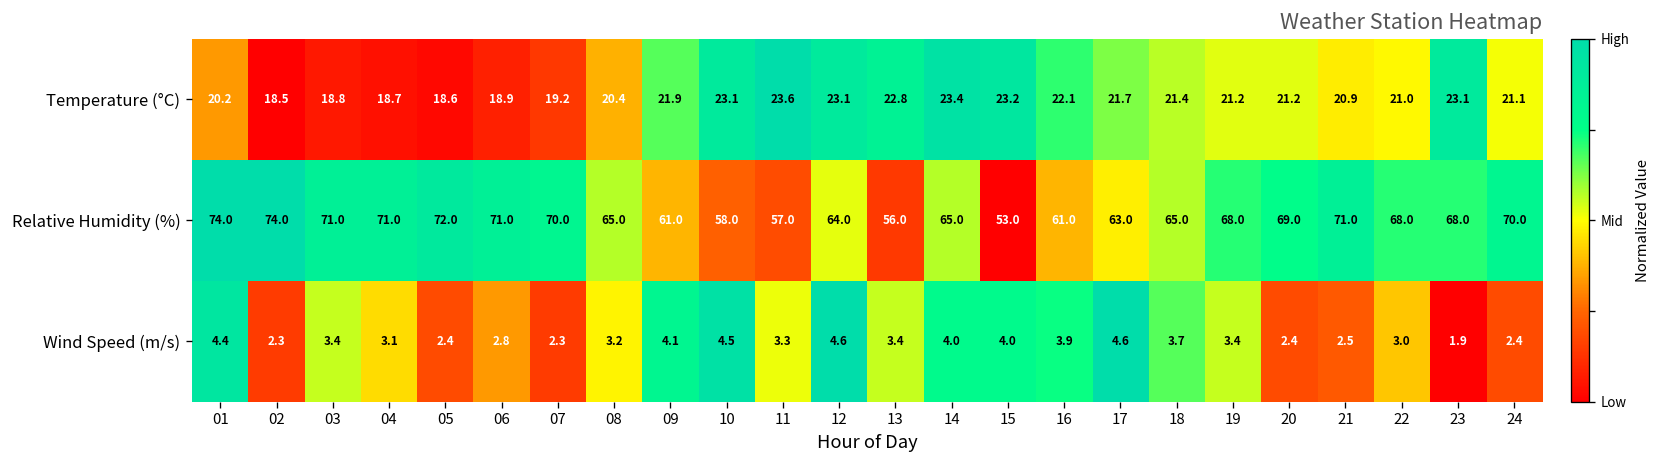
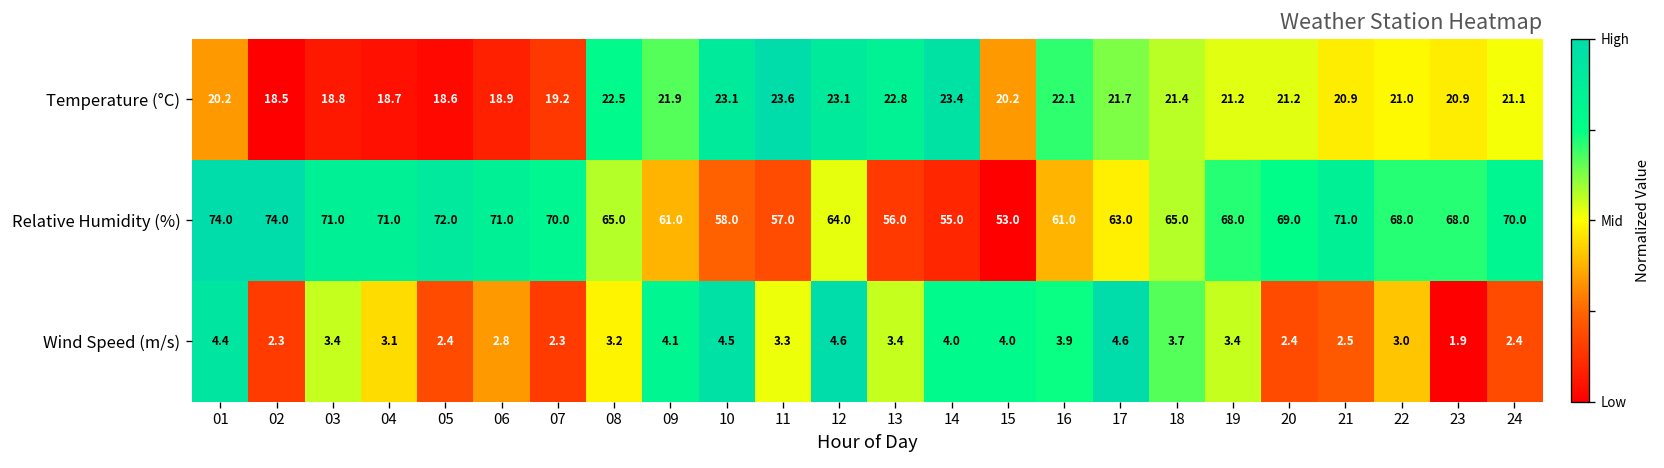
  {
    "Temperature (°C)": {
      "01": 20.2,
      "02": 18.5,
      "03": 18.8,
      "04": 18.7,
      "05": 18.6,
      "06": 18.9,
      "07": 19.2,
-     "08": 20.4,
+     "08": 22.5,
      "09": 21.9,
      "10": 23.1,
      "11": 23.6,
      "12": 23.1,
      "13": 22.8,
      "14": 23.4,
-     "15": 23.2,
+     "15": 20.2,
      "16": 22.1,
      "17": 21.7,
      "18": 21.4,
      "19": 21.2,
      "20": 21.2,
      "21": 20.9,
      "22": 21.0,
-     "23": 23.1,
+     "23": 20.9,
      "24": 21.1
    },
    "Relative Humidity (%)": {
      "01": 74.0,
      "02": 74.0,
      "03": 71.0,
      "04": 71.0,
      "05": 72.0,
      "06": 71.0,
      "07": 70.0,
      "08": 65.0,
      "09": 61.0,
      "10": 58.0,
      "11": 57.0,
      "12": 64.0,
      "13": 56.0,
-     "14": 65.0,
+     "14": 55.0,
      "15": 53.0,
      "16": 61.0,
      "17": 63.0,
      "18": 65.0,
      "19": 68.0,
      "20": 69.0,
      "21": 71.0,
      "22": 68.0,
      "23": 68.0,
      "24": 70.0
    },
    "Wind Speed (m/s)": {
      "01": 4.4,
      "02": 2.3,
      "03": 3.4,
      "04": 3.1,
      "05": 2.4,
      "06": 2.8,
      "07": 2.3,
      "08": 3.2,
      "09": 4.1,
      "10": 4.5,
      "11": 3.3,
      "12": 4.6,
      "13": 3.4,
      "14": 4.0,
      "15": 4.0,
      "16": 3.9,
      "17": 4.6,
      "18": 3.7,
      "19": 3.4,
      "20": 2.4,
      "21": 2.5,
      "22": 3.0,
      "23": 1.9,
      "24": 2.4
    }
  }
